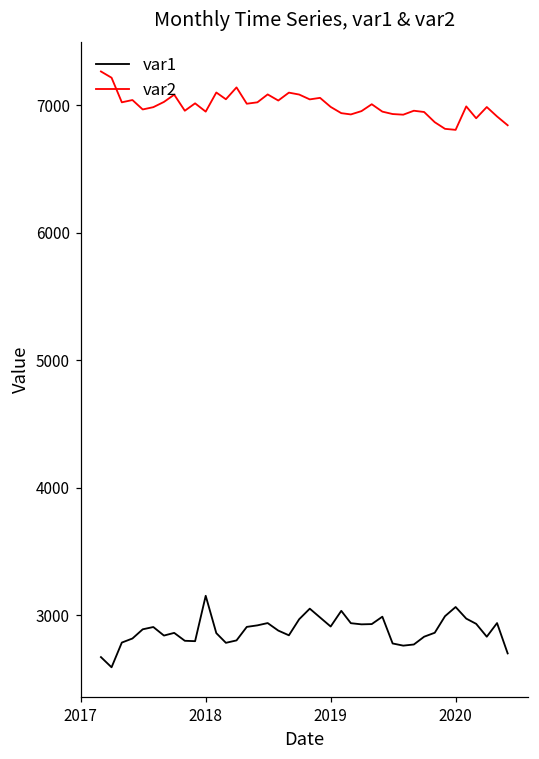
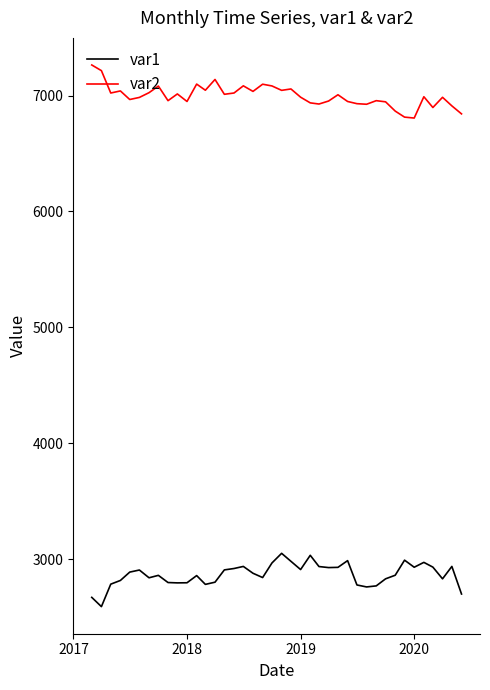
  {
    "var1": {
-     "2018": 3150,
+     "2018": 2800,
      "2019": 2910,
-     "2020": 3060
+     "2020": 2930
    },
    "var2": {
      "2018": 6950,
      "2019": 6990,
      "2020": 6810
    }
  }
